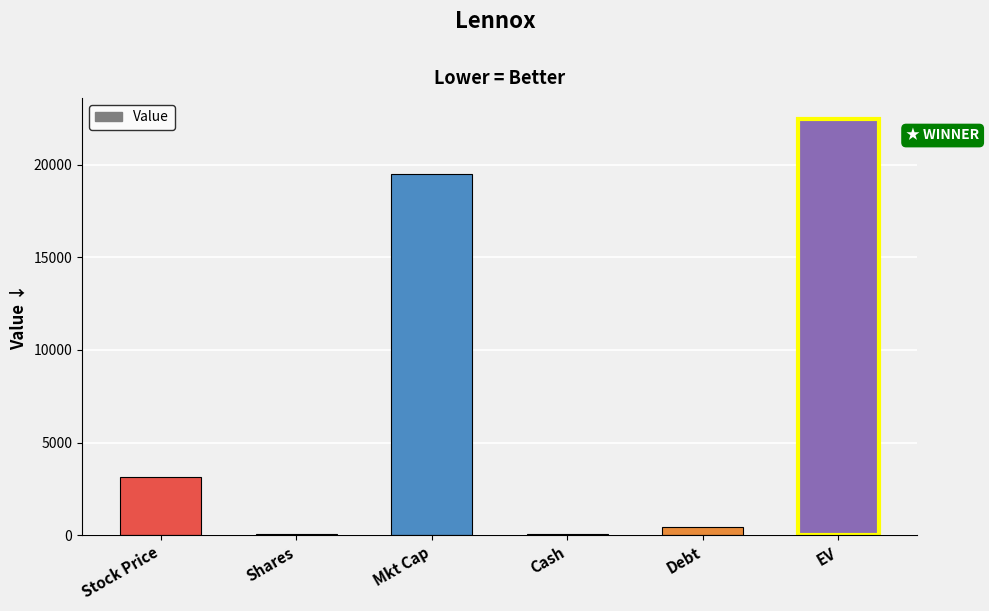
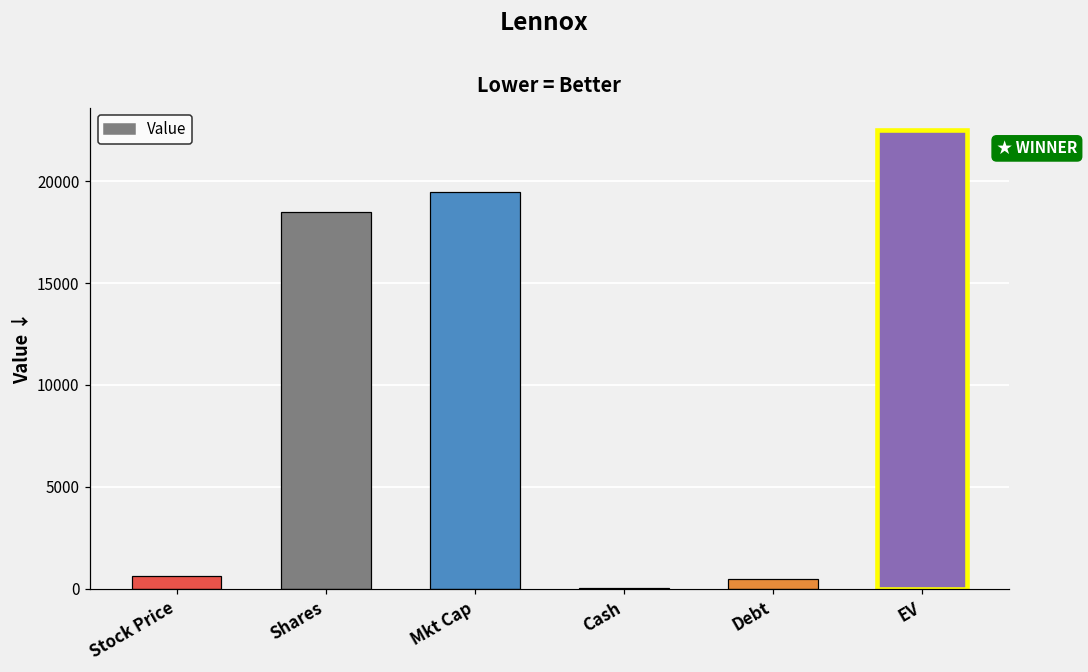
  {
-   "Stock Price": 3200,
-   "Shares": 0,
+   "Stock Price": 600,
+   "Shares": 18500,
    "Mkt Cap": 19500,
    "Debt": 500,
    "EV": 22500
  }
